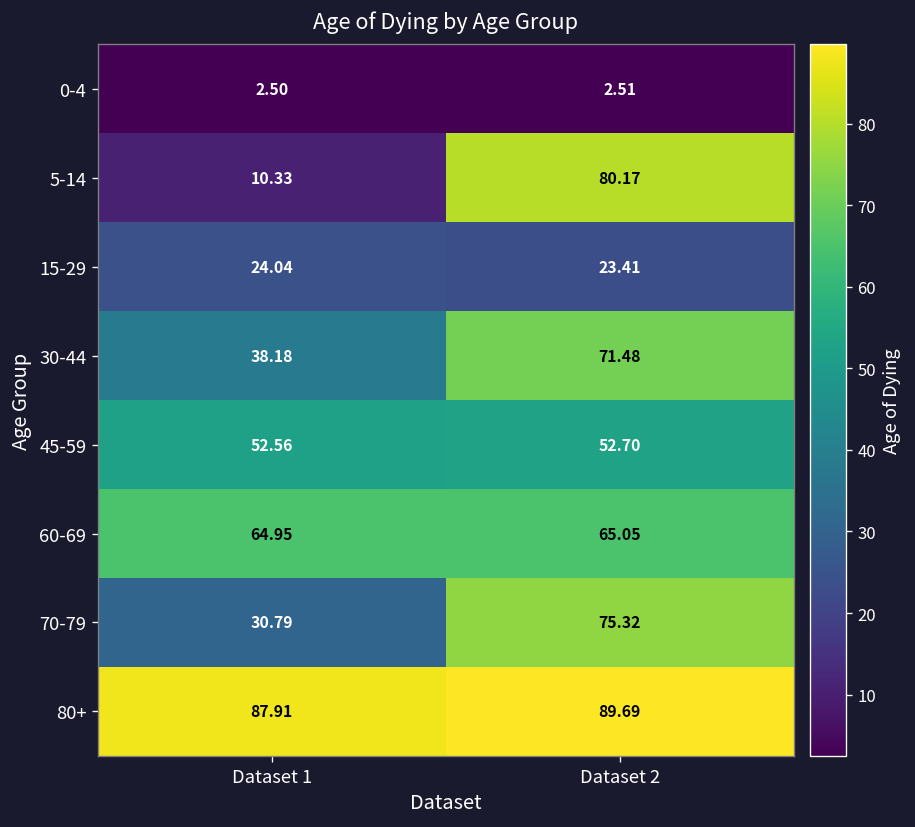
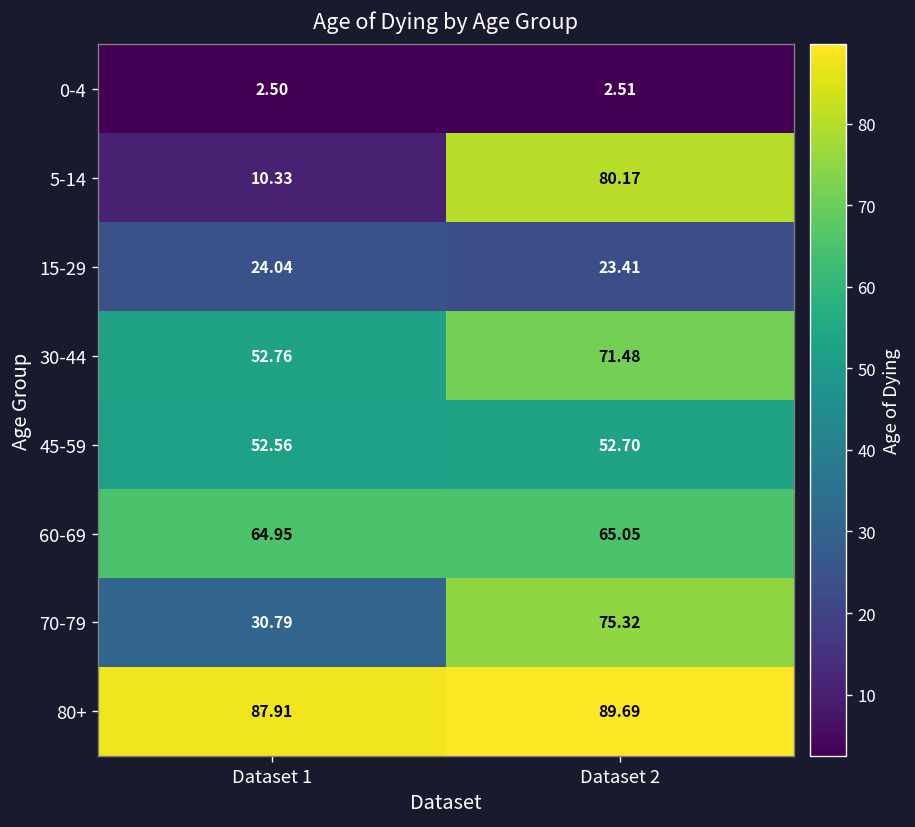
  {
    "0-4": {
      "Dataset 1": 2.50,
      "Dataset 2": 2.51
    },
    "5-14": {
      "Dataset 1": 10.33,
      "Dataset 2": 80.17
    },
    "15-29": {
      "Dataset 1": 24.04,
      "Dataset 2": 23.41
    },
    "30-44": {
-     "Dataset 1": 38.18,
+     "Dataset 1": 52.76,
      "Dataset 2": 71.48
    },
    "45-59": {
      "Dataset 1": 52.56,
      "Dataset 2": 52.70
    },
    "60-69": {
      "Dataset 1": 64.95,
      "Dataset 2": 65.05
    },
    "70-79": {
      "Dataset 1": 30.79,
      "Dataset 2": 75.32
    },
    "80+": {
      "Dataset 1": 87.91,
      "Dataset 2": 89.69
    }
  }
